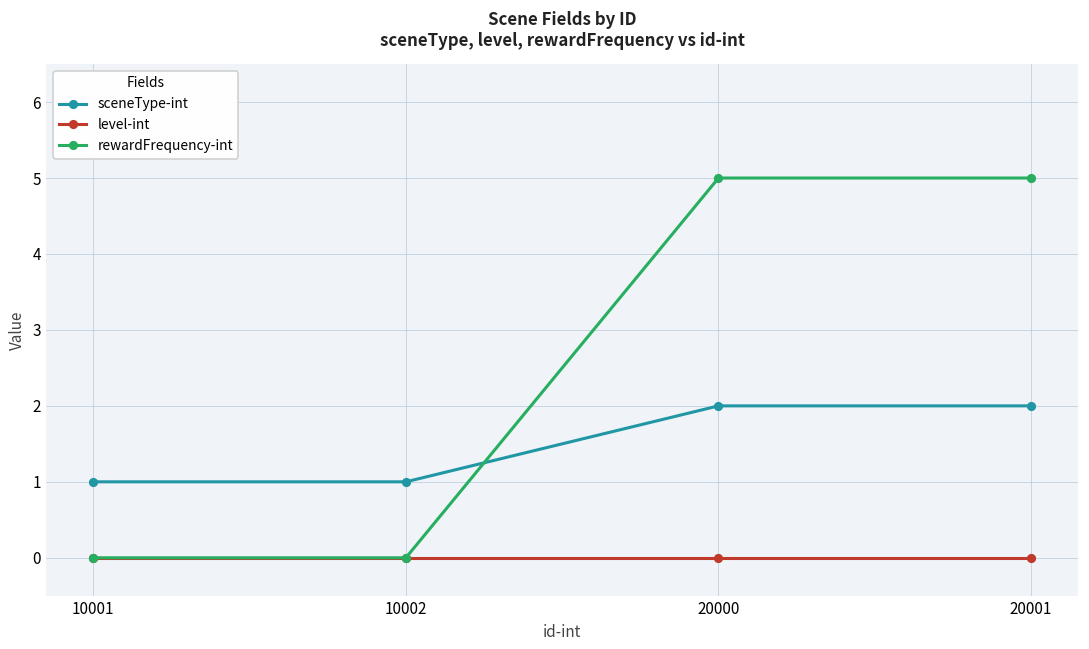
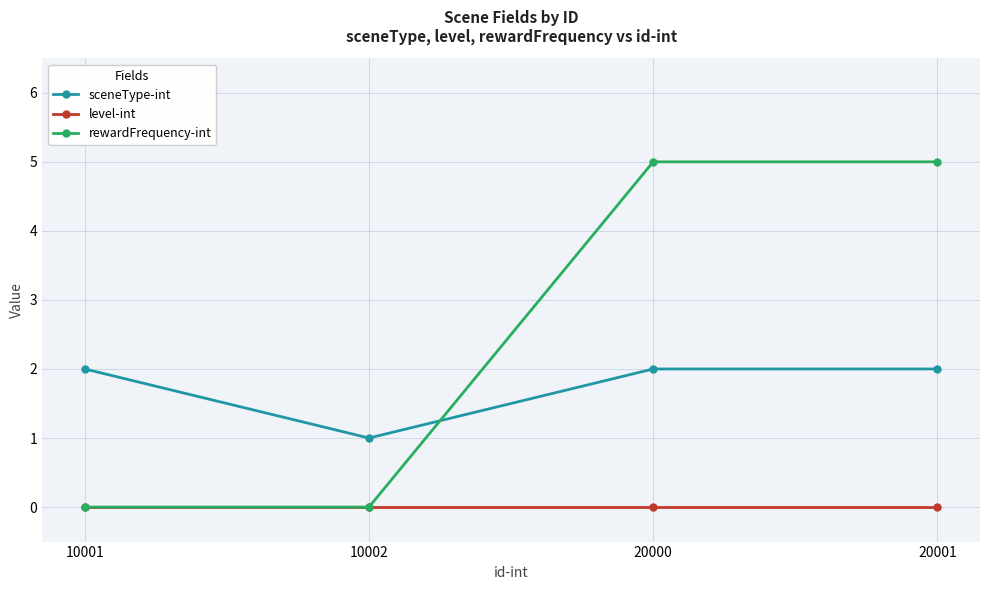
  {
    "sceneType-int": {
-     "10001": 1,
+     "10001": 2,
      "10002": 1,
      "20000": 2,
      "20001": 2
    },
    "level-int": {
      "20000": 0,
      "20001": 0
    },
    "rewardFrequency-int": {
      "20000": 5,
      "20001": 5
    }
  }
